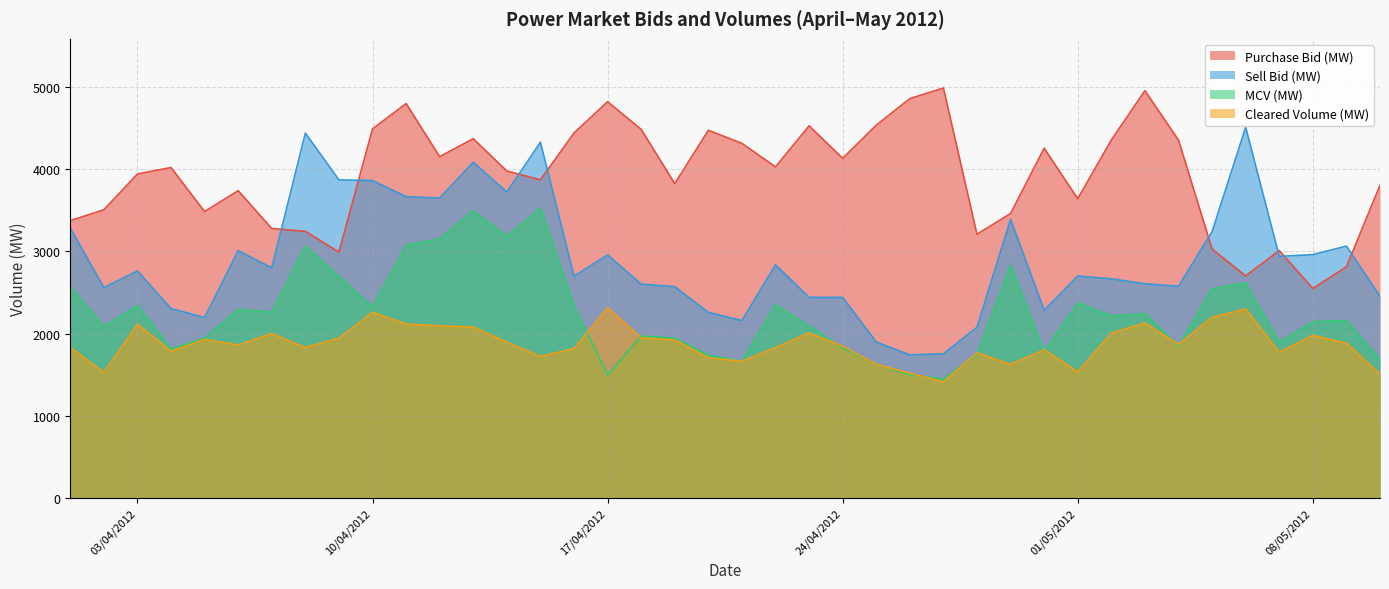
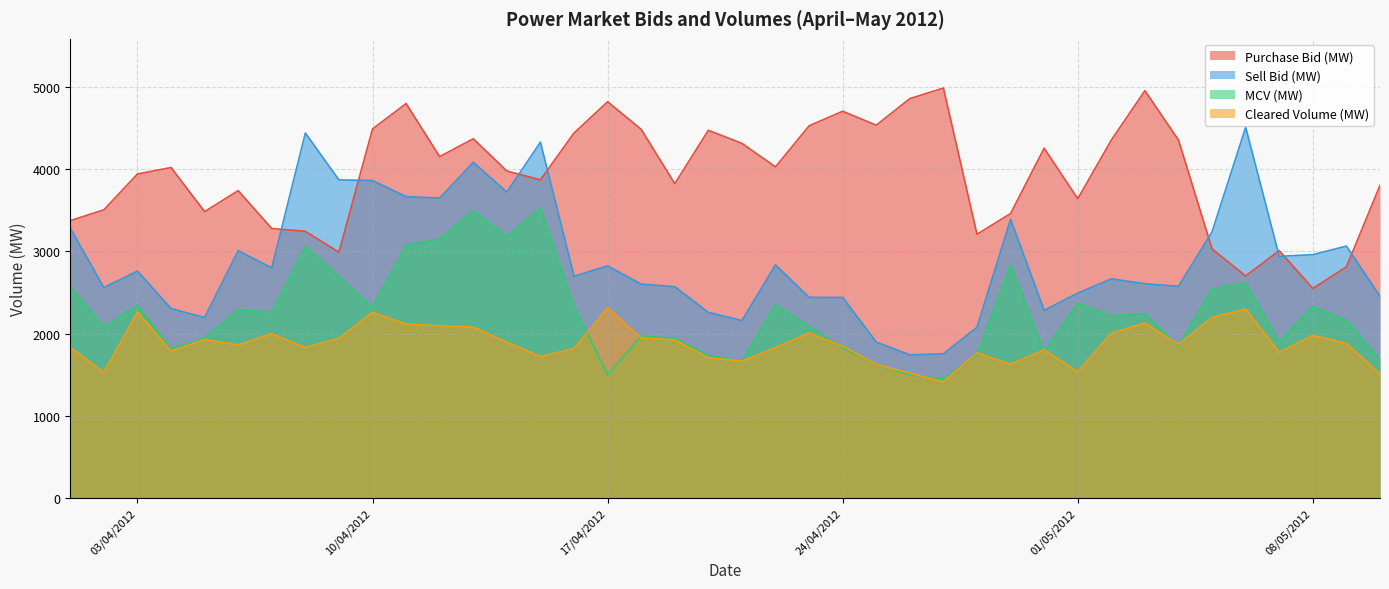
  {
    "Purchase Bid (MW)": {
      "03/04/2012": 3900,
      "10/04/2012": 4500,
      "17/04/2012": 4800,
-     "24/04/2012": 4100,
+     "24/04/2012": 4700,
      "01/05/2012": 3600,
      "08/05/2012": 2500
    },
    "Sell Bid (MW)": {
      "03/04/2012": 2800,
      "10/04/2012": 3900,
-     "17/04/2012": 3000,
+     "17/04/2012": 2800,
      "24/04/2012": 2400,
-     "01/05/2012": 2700,
+     "01/05/2012": 2500,
      "08/05/2012": 3000
    },
    "MCV (MW)": {
      "03/04/2012": 2300,
      "10/04/2012": 2300,
      "17/04/2012": 1500,
      "01/05/2012": 2400,
-     "08/05/2012": 2100
+     "08/05/2012": 2300
    },
    "Cleared Volume (MW)": {
-     "03/04/2012": 2100,
+     "03/04/2012": 2300,
      "10/04/2012": 2300,
      "17/04/2012": 2300,
      "01/05/2012": 1500,
      "08/05/2012": 2000
    }
  }
